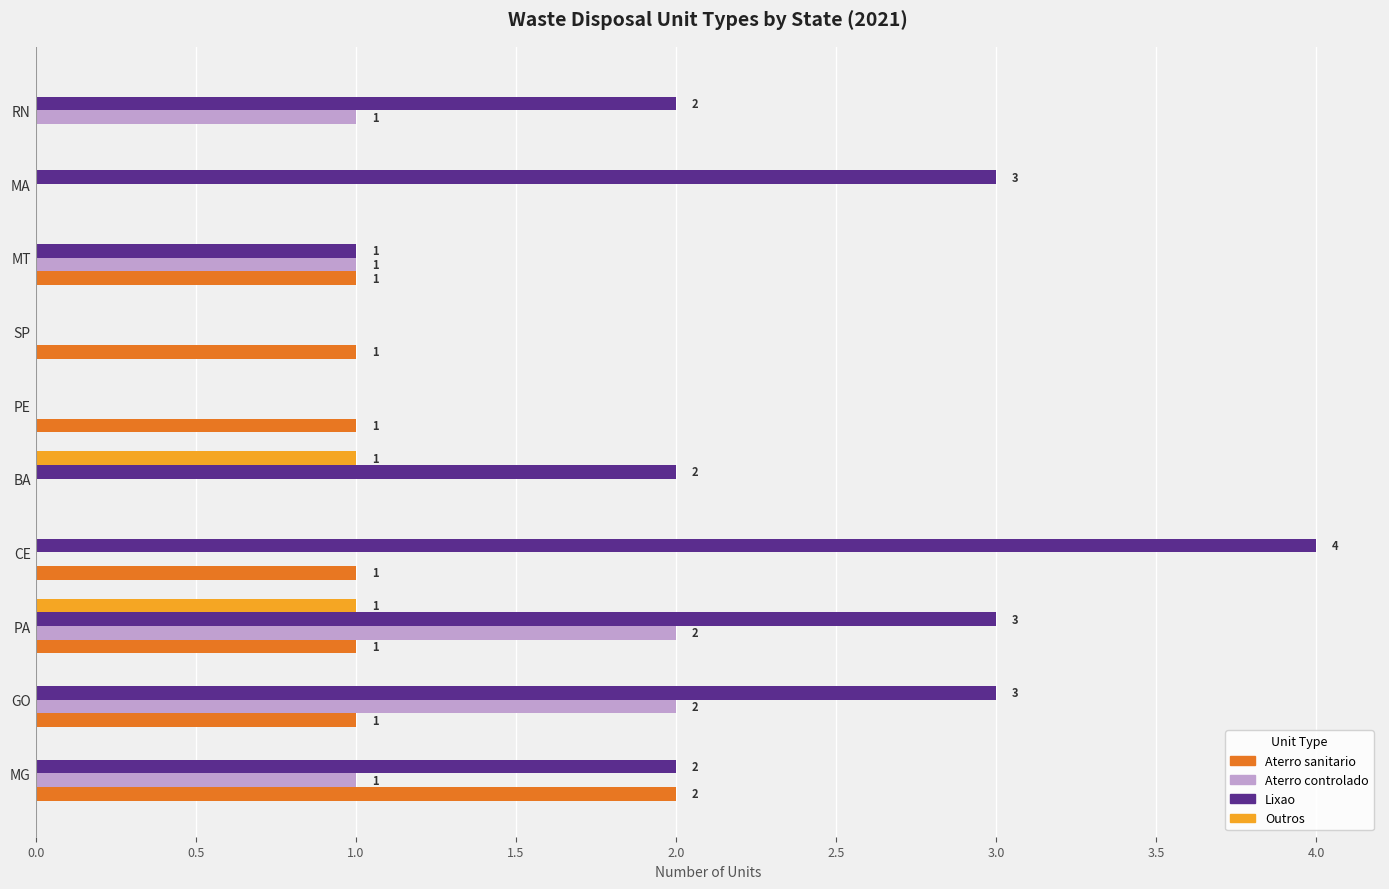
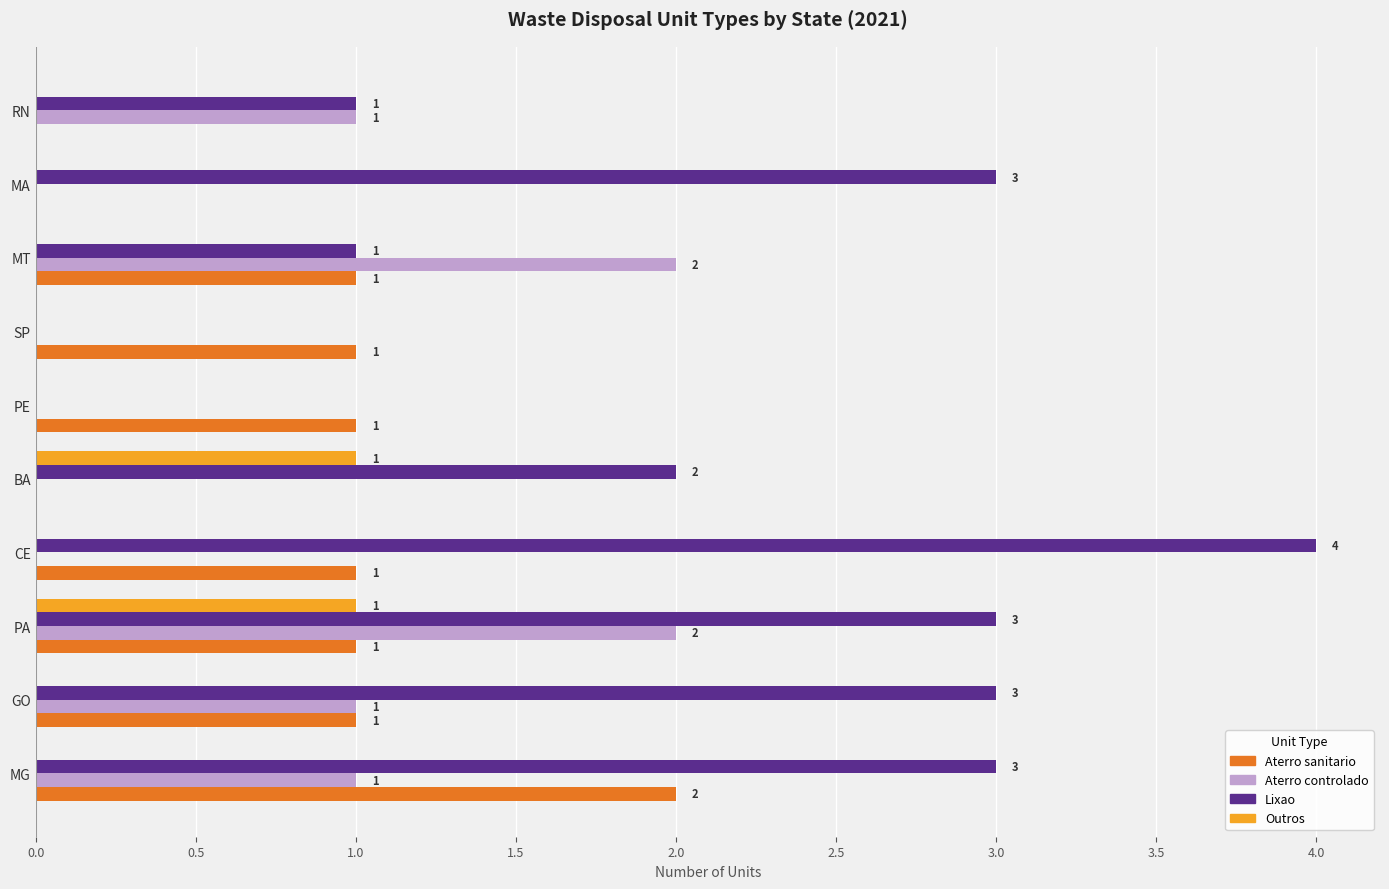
  {
    "Aterro controlado": {
      "RN": 1,
-     "MT": 1,
+     "MT": 2,
      "PA": 2,
-     "GO": 2,
+     "GO": 1,
      "MG": 1
    },
    "Lixao": {
-     "RN": 2,
+     "RN": 1,
      "MA": 3,
      "MT": 1,
      "BA": 2,
      "CE": 4,
      "PA": 3,
      "GO": 3,
-     "MG": 2
+     "MG": 3
    }
  }
